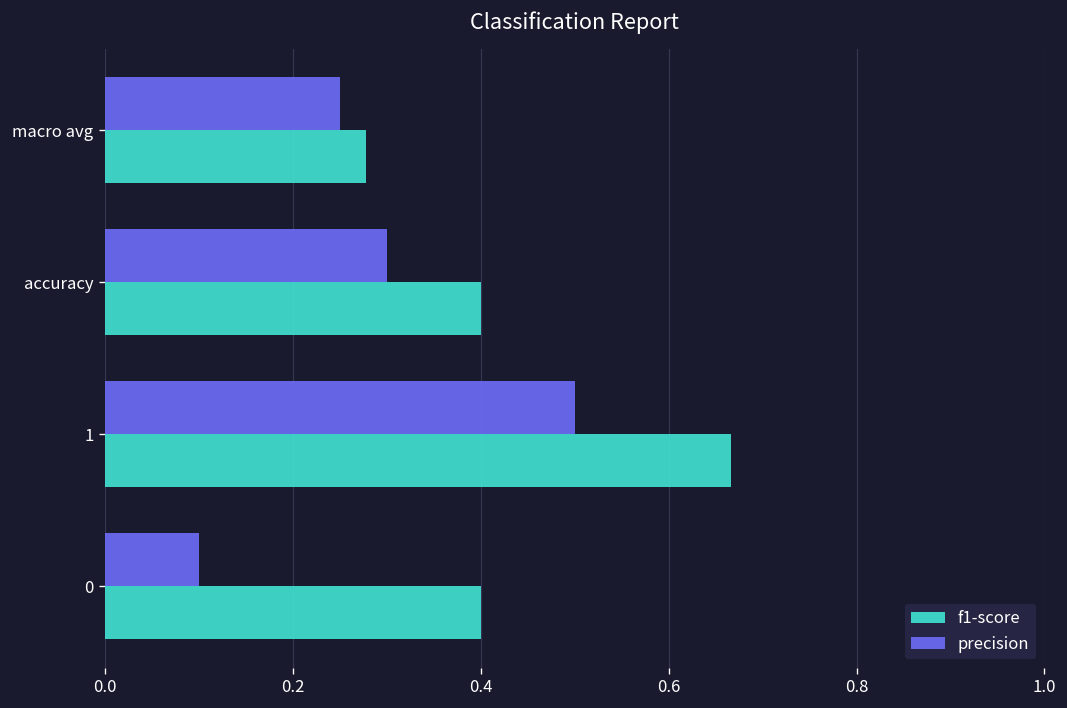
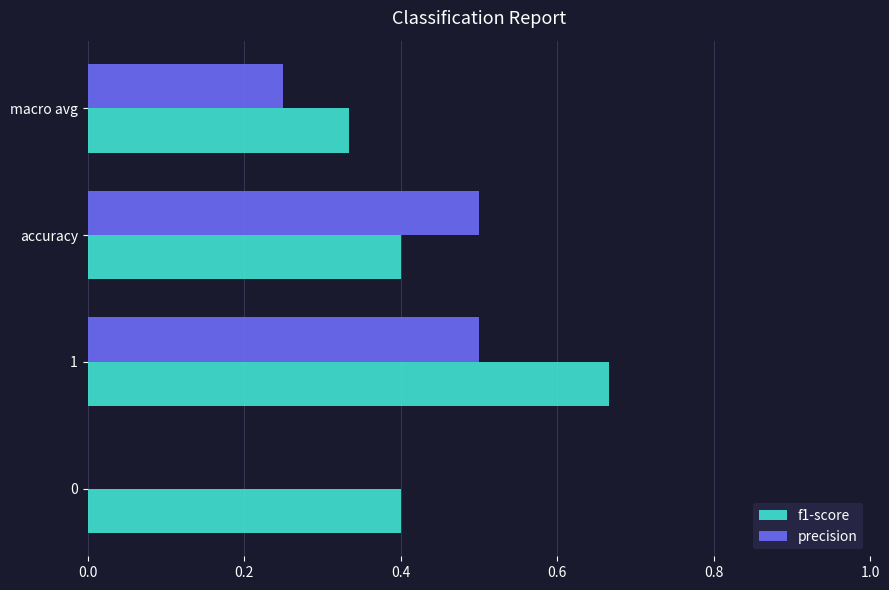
  {
    "f1-score": {
-     "macro avg": 0.28,
+     "macro avg": 0.33,
      "accuracy": 0.40,
      "1": 0.67,
      "0": 0.40
    },
    "precision": {
      "macro avg": 0.25,
-     "accuracy": 0.3,
+     "accuracy": 0.5,
      "1": 0.5,
-     "0": 0.1
+     "0": 0.0
    }
  }
